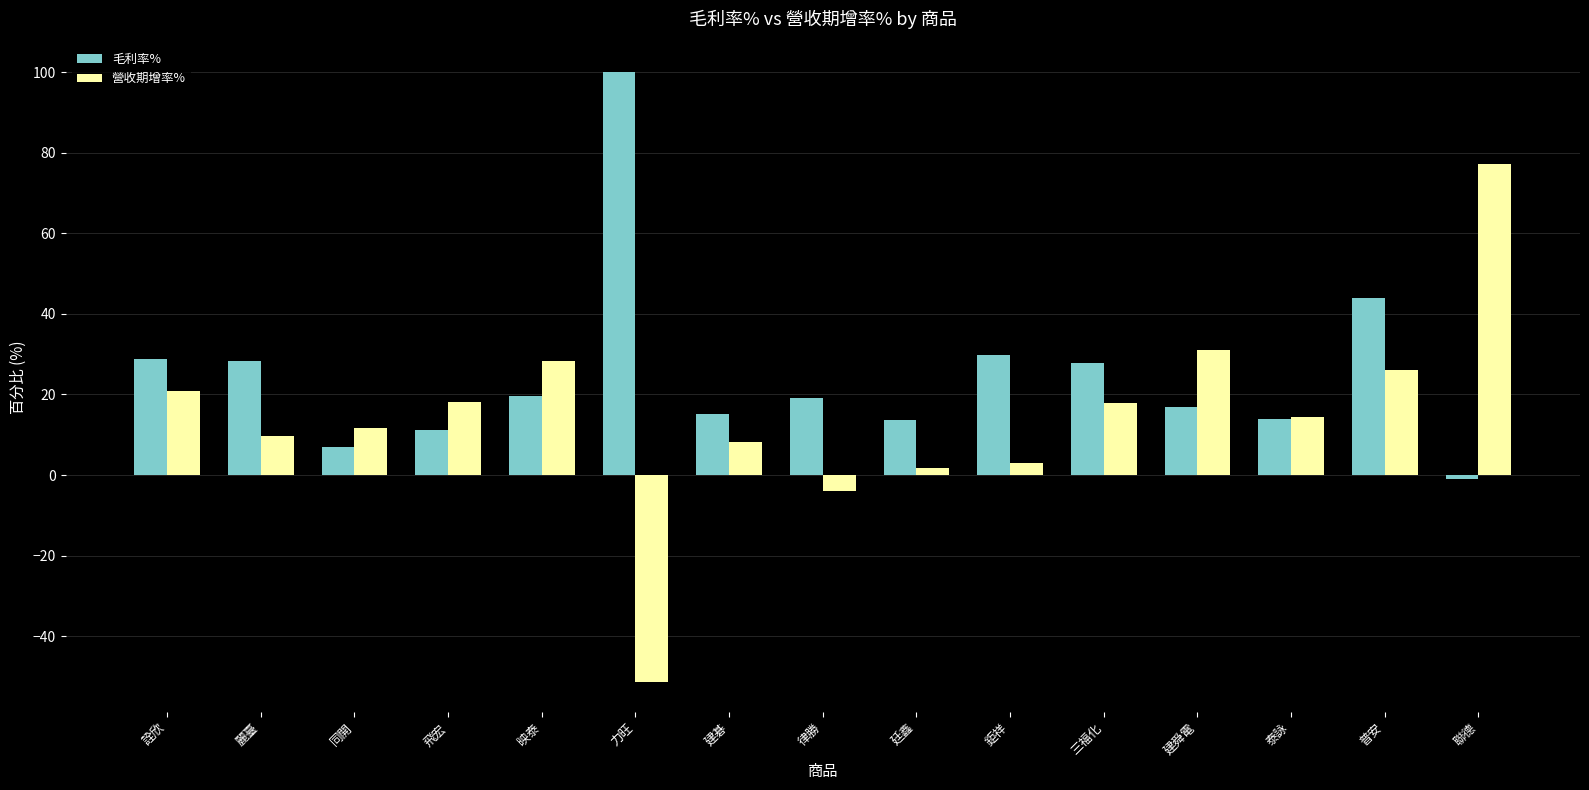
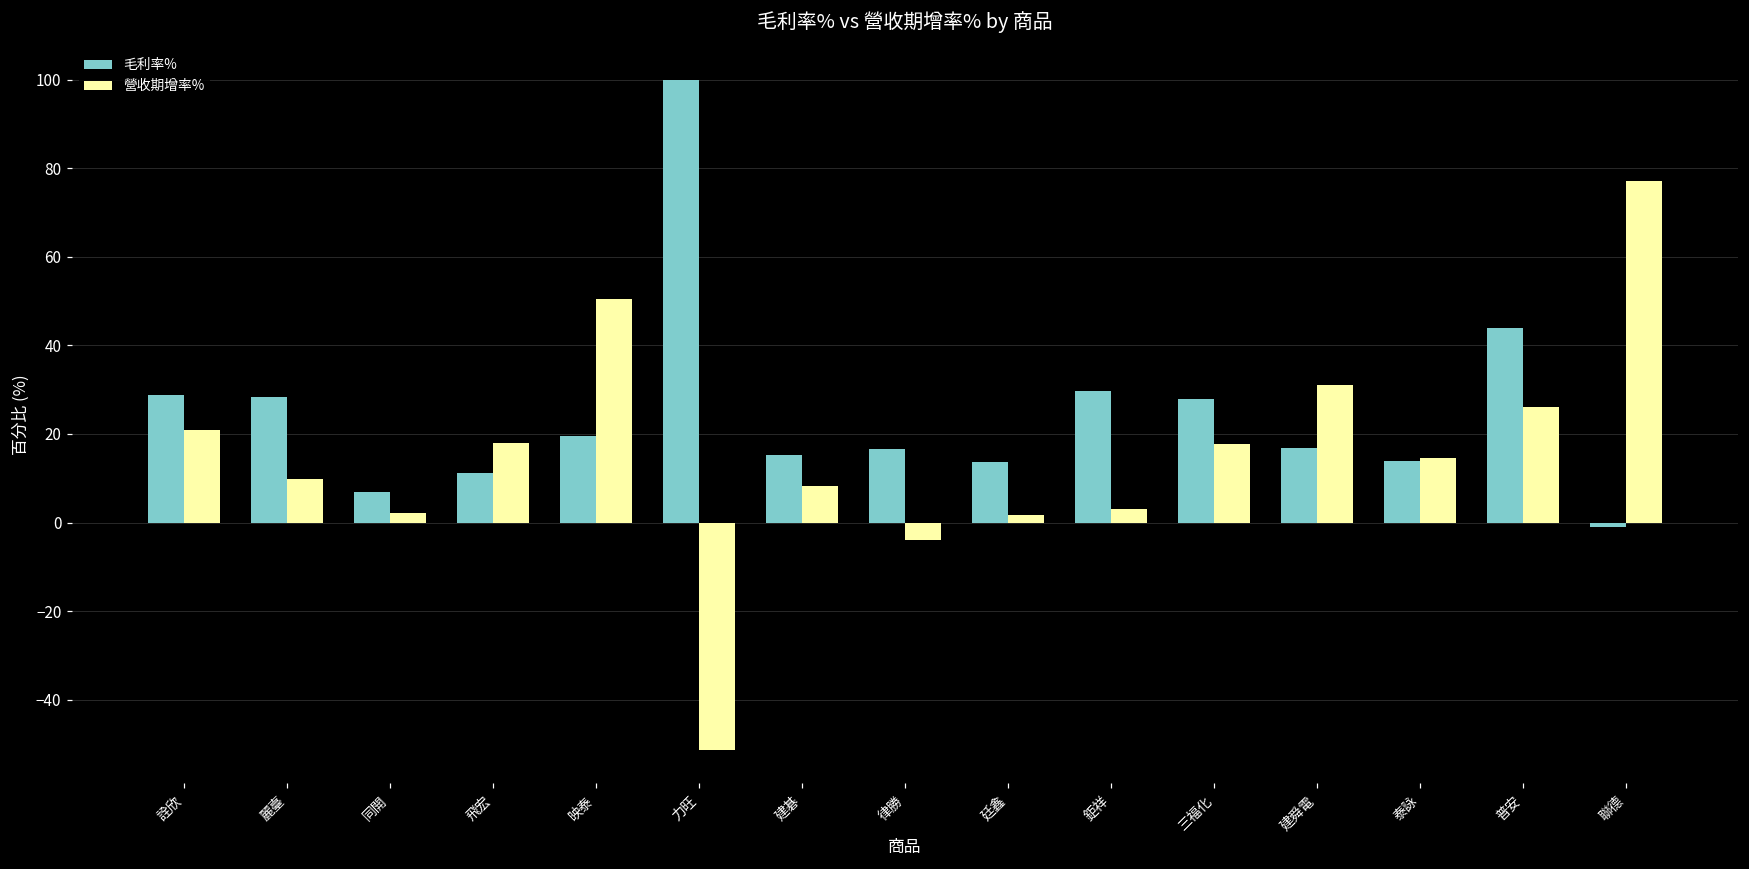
  {
    "毛利率%": {
      "詮欣": 29,
      "麗臺": 28,
      "同開": 7,
      "飛宏": 11,
      "映泰": 20,
      "力旺": 100,
      "建碁": 15,
-     "律勝": 19,
+     "律勝": 17,
      "廷鑫": 14,
      "鉅祥": 30,
      "三福化": 28,
      "建舜電": 17,
      "泰詠": 14,
      "普安": 44,
      "聯德": -1
    },
    "營收期增率%": {
      "詮欣": 21,
      "麗臺": 10,
-     "同開": 12,
+     "同開": 2,
      "飛宏": 18,
-     "映泰": 28,
+     "映泰": 50,
      "力旺": -51,
      "建碁": 8,
      "律勝": -4,
      "廷鑫": 2,
      "鉅祥": 3,
      "三福化": 18,
      "建舜電": 31,
      "泰詠": 14,
      "普安": 26,
      "聯德": 77
    }
  }
